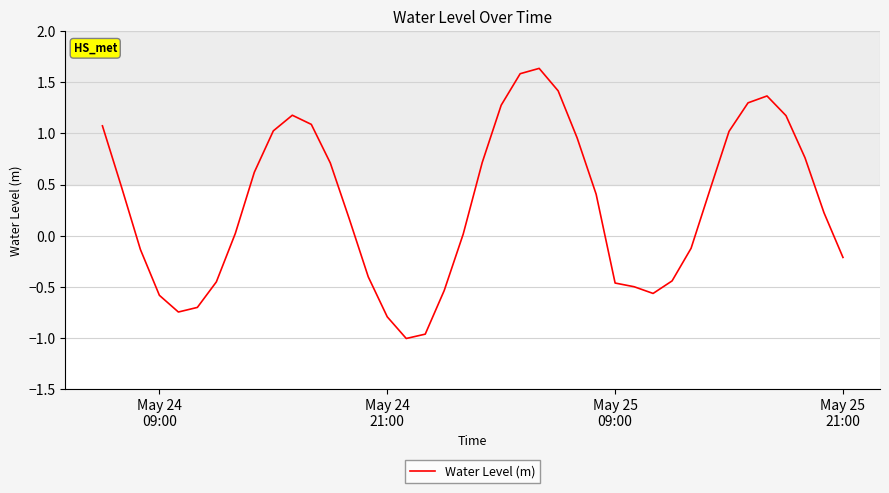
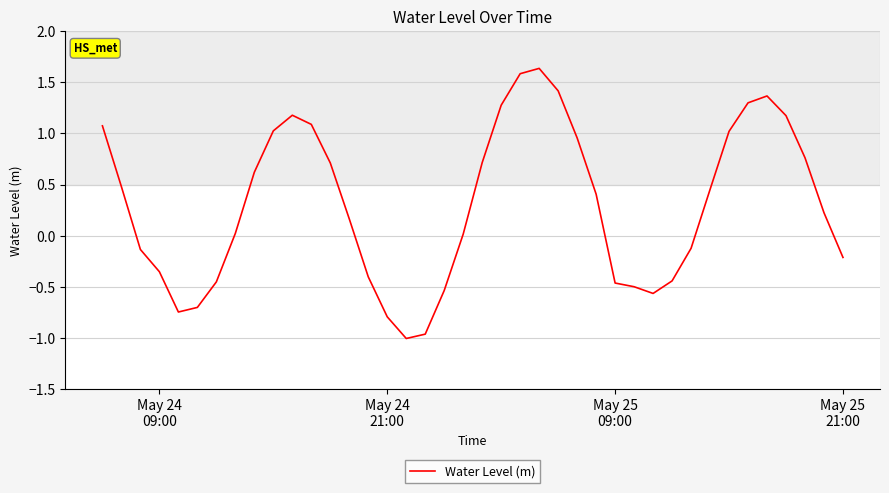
  {
-   "May 24 09:00": -0.58,
+   "May 24 09:00": -0.35,
    "May 24 21:00": -0.79,
    "May 25 09:00": -0.46,
    "May 25 21:00": -0.21
  }
